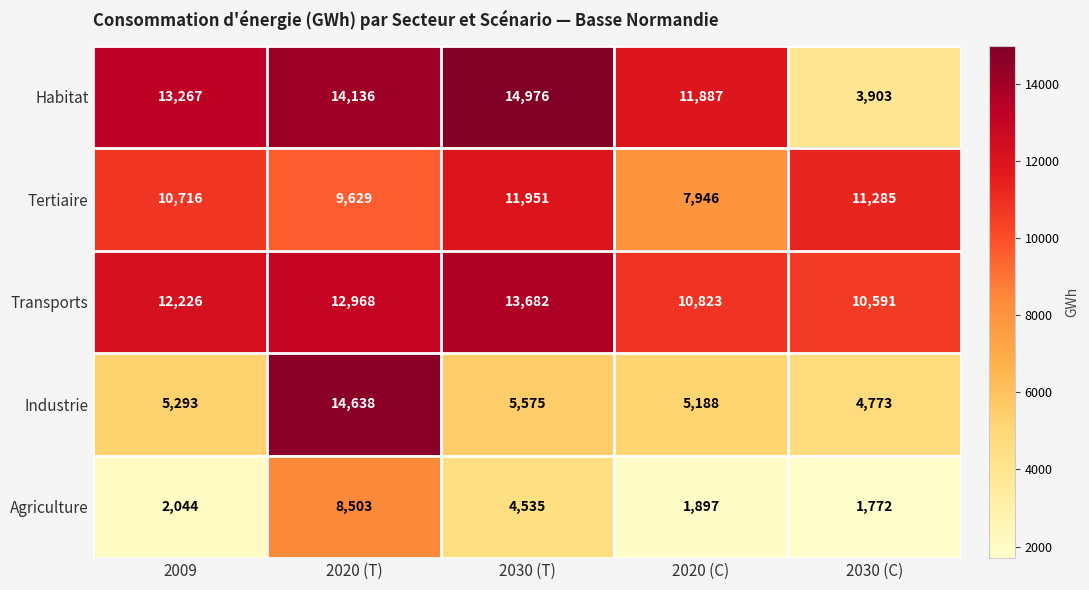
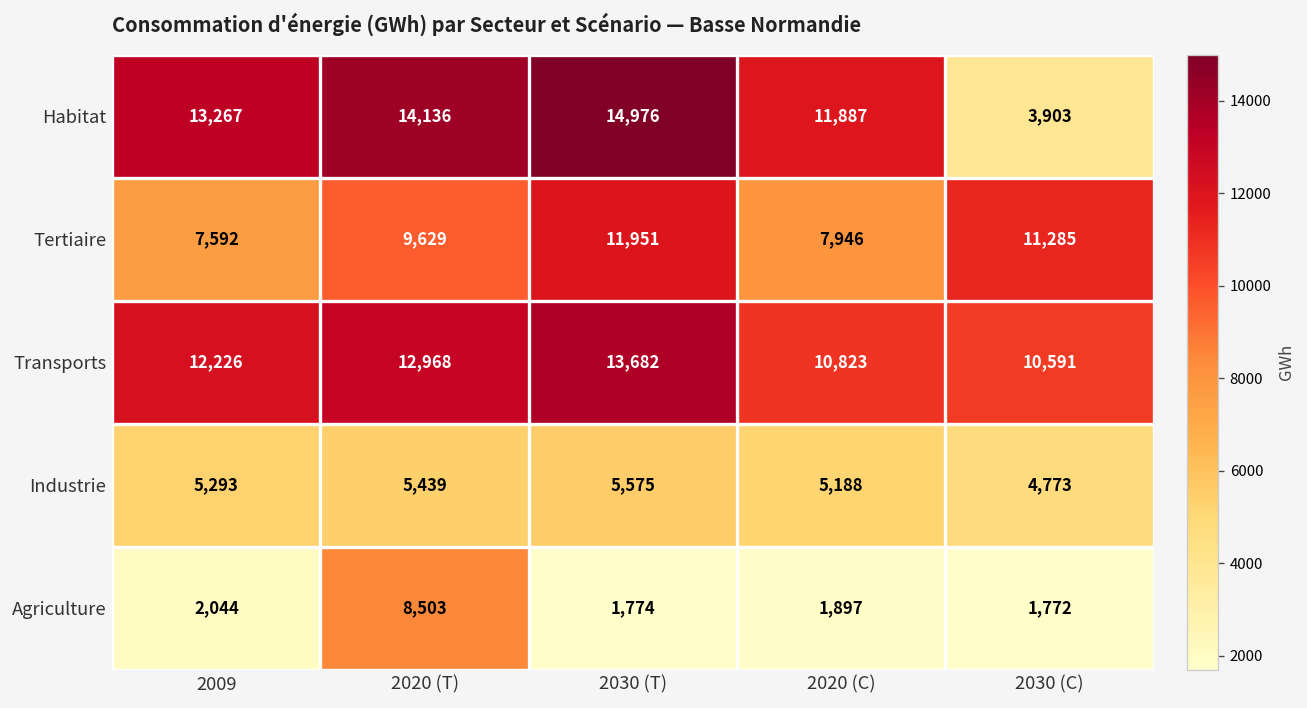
  {
    "Habitat": {
      "2009": "13,267",
      "2020 (T)": "14,136",
      "2030 (T)": "14,976",
      "2020 (C)": "11,887",
      "2030 (C)": "3,903"
    },
    "Tertiaire": {
-     "2009": "10,716",
+     "2009": "7,592",
      "2020 (T)": "9,629",
      "2030 (T)": "11,951",
      "2020 (C)": "7,946",
      "2030 (C)": "11,285"
    },
    "Transports": {
      "2009": "12,226",
      "2020 (T)": "12,968",
      "2030 (T)": "13,682",
      "2020 (C)": "10,823",
      "2030 (C)": "10,591"
    },
    "Industrie": {
      "2009": "5,293",
-     "2020 (T)": "14,638",
+     "2020 (T)": "5,439",
      "2030 (T)": "5,575",
      "2020 (C)": "5,188",
      "2030 (C)": "4,773"
    },
    "Agriculture": {
      "2009": "2,044",
      "2020 (T)": "8,503",
-     "2030 (T)": "4,535",
+     "2030 (T)": "1,774",
      "2020 (C)": "1,897",
      "2030 (C)": "1,772"
    }
  }
